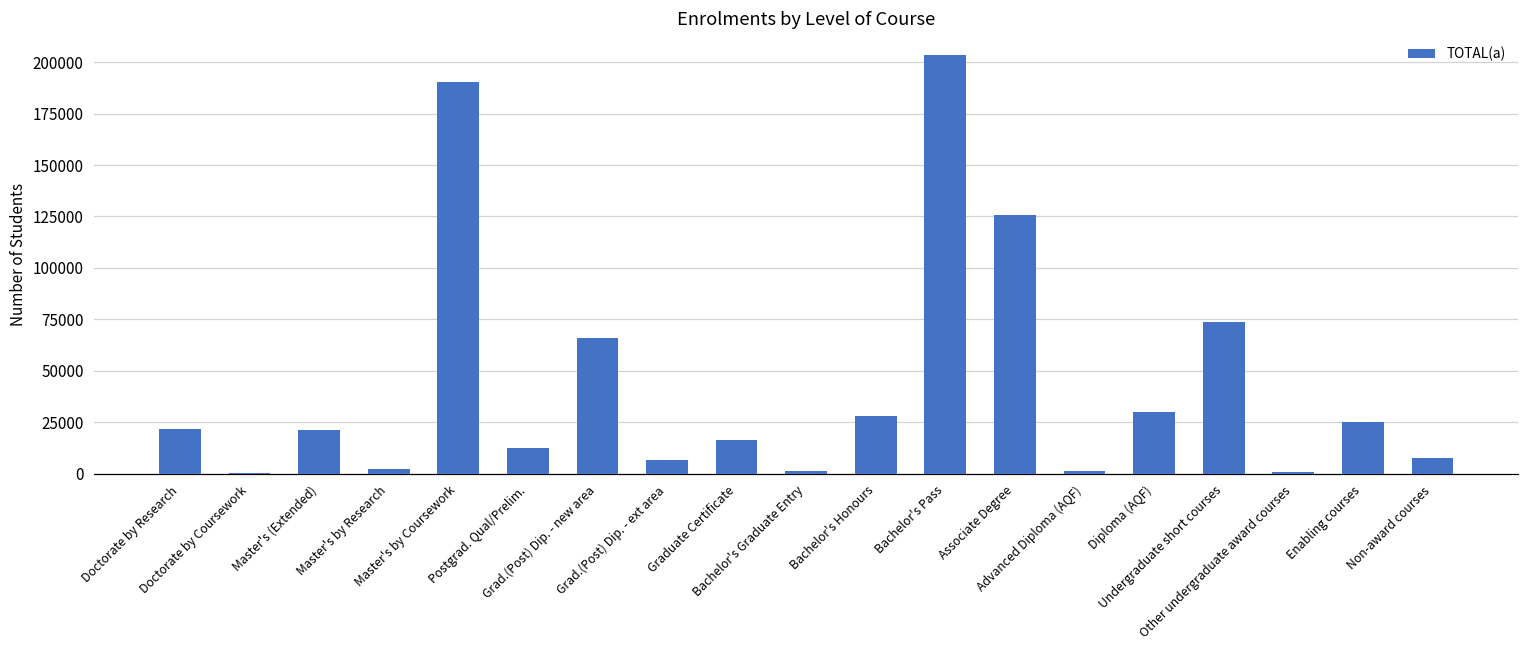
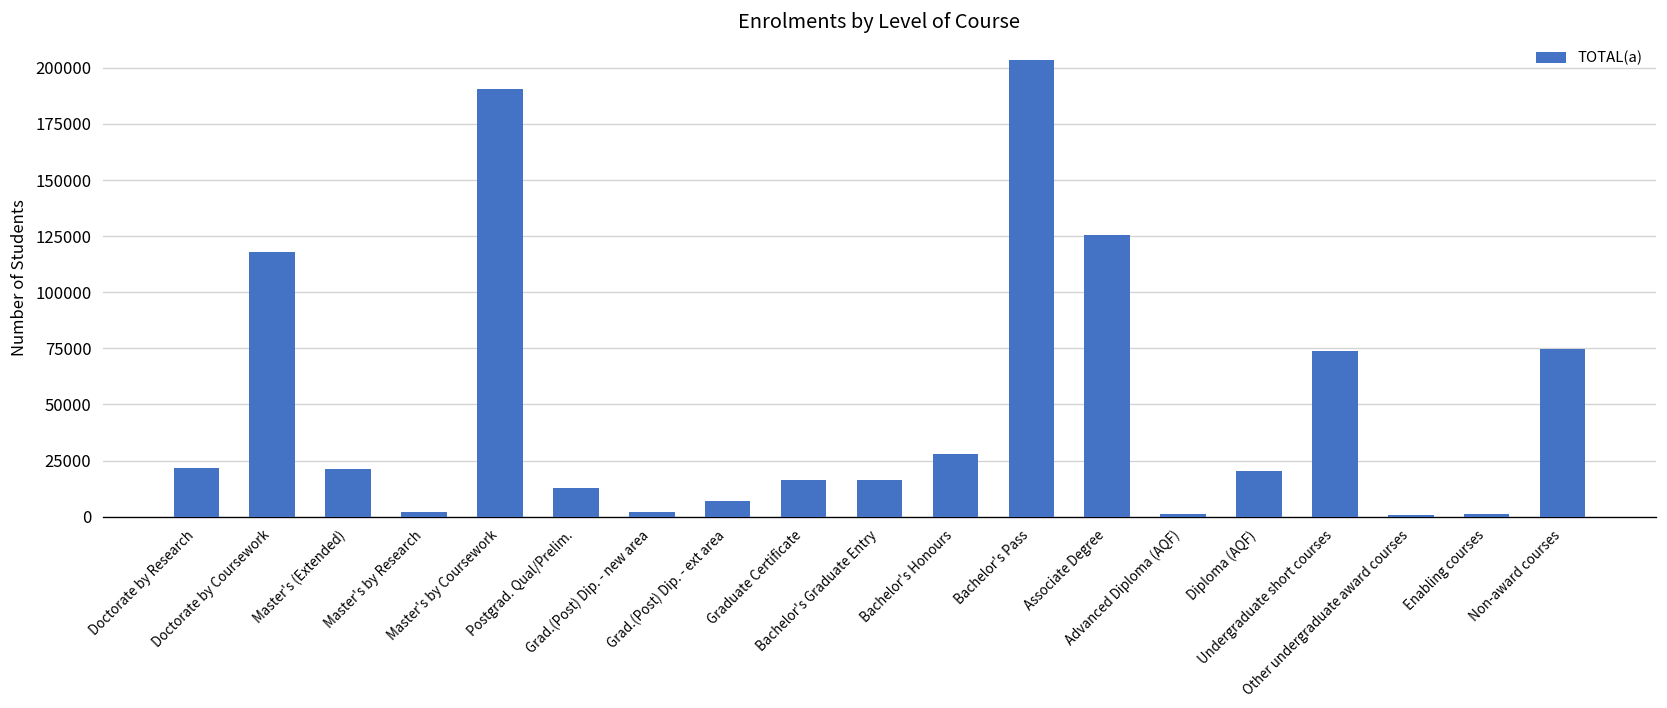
  {
    "Doctorate by Research": 22000,
-   "Doctorate by Coursework": 0,
+   "Doctorate by Coursework": 118000,
    "Master's (Extended)": 21000,
    "Master's by Research": 2000,
    "Master's by Coursework": 190000,
    "Postgrad. Qual/Prelim.": 13000,
-   "Grad.(Post) Dip. - new area": 66000,
+   "Grad.(Post) Dip. - new area": 2000,
    "Grad.(Post) Dip. - ext area": 7000,
    "Graduate Certificate": 16000,
-   "Bachelor's Graduate Entry": 1000,
+   "Bachelor's Graduate Entry": 16000,
    "Bachelor's Honours": 28000,
    "Bachelor's Pass": 203000,
    "Associate Degree": 126000,
-   "Diploma (AQF)": 30000,
+   "Diploma (AQF)": 20000,
    "Undergraduate short courses": 74000,
-   "Enabling courses": 25000,
-   "Non-award courses": 8000
+   "Enabling courses": 1000,
+   "Non-award courses": 75000
  }
